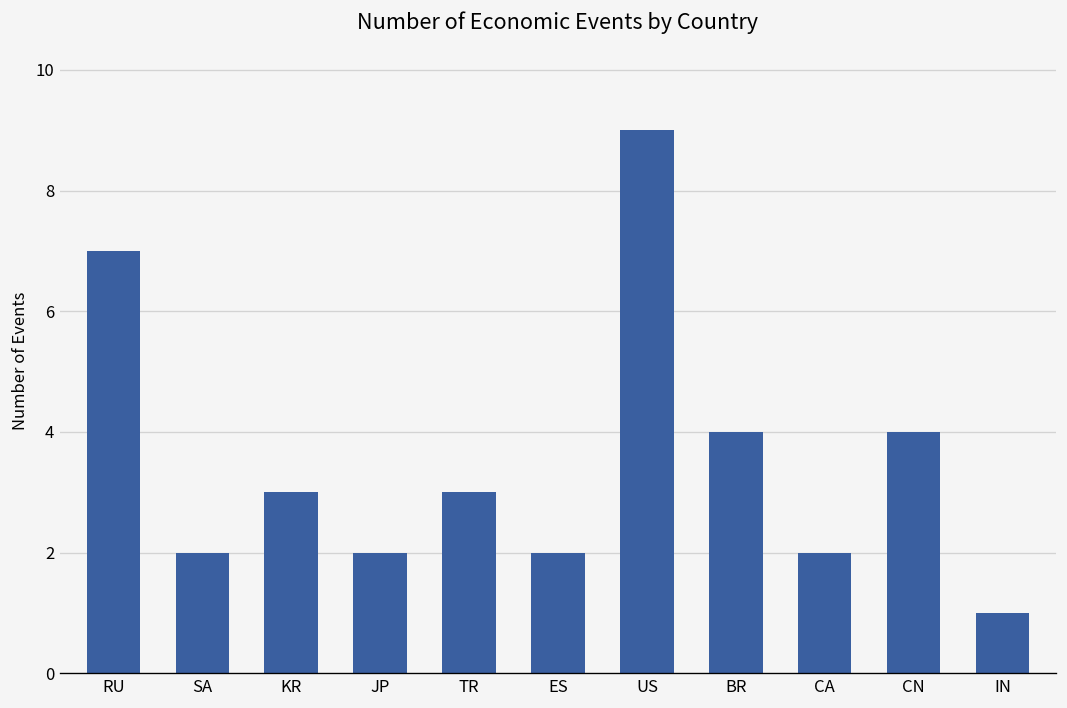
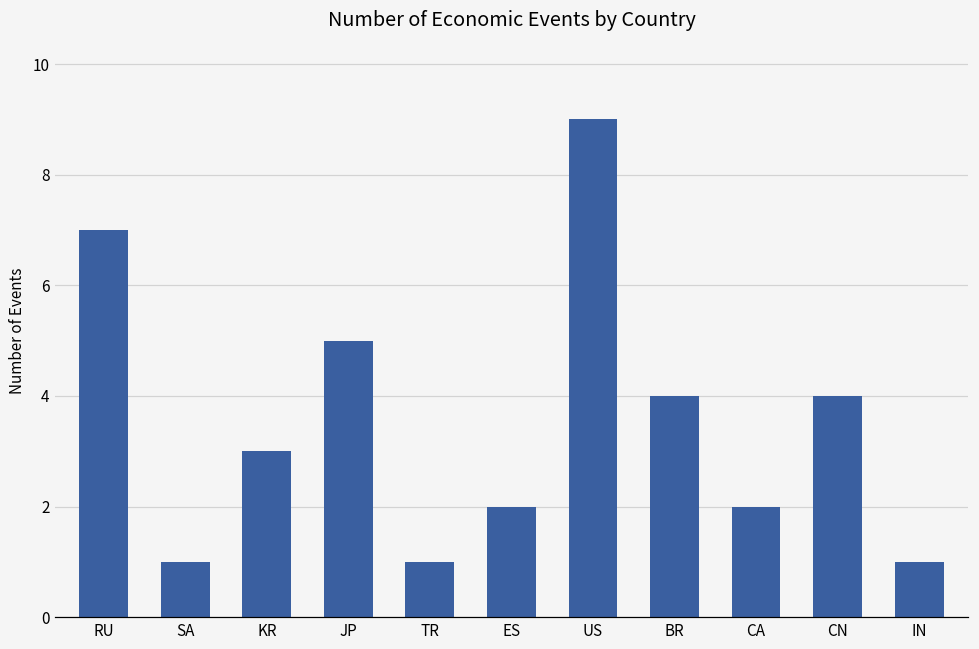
  {
    "RU": 7,
-   "SA": 2,
+   "SA": 1,
    "KR": 3,
-   "JP": 2,
-   "TR": 3,
+   "JP": 5,
+   "TR": 1,
    "ES": 2,
    "US": 9,
    "BR": 4,
    "CA": 2,
    "CN": 4,
    "IN": 1
  }
